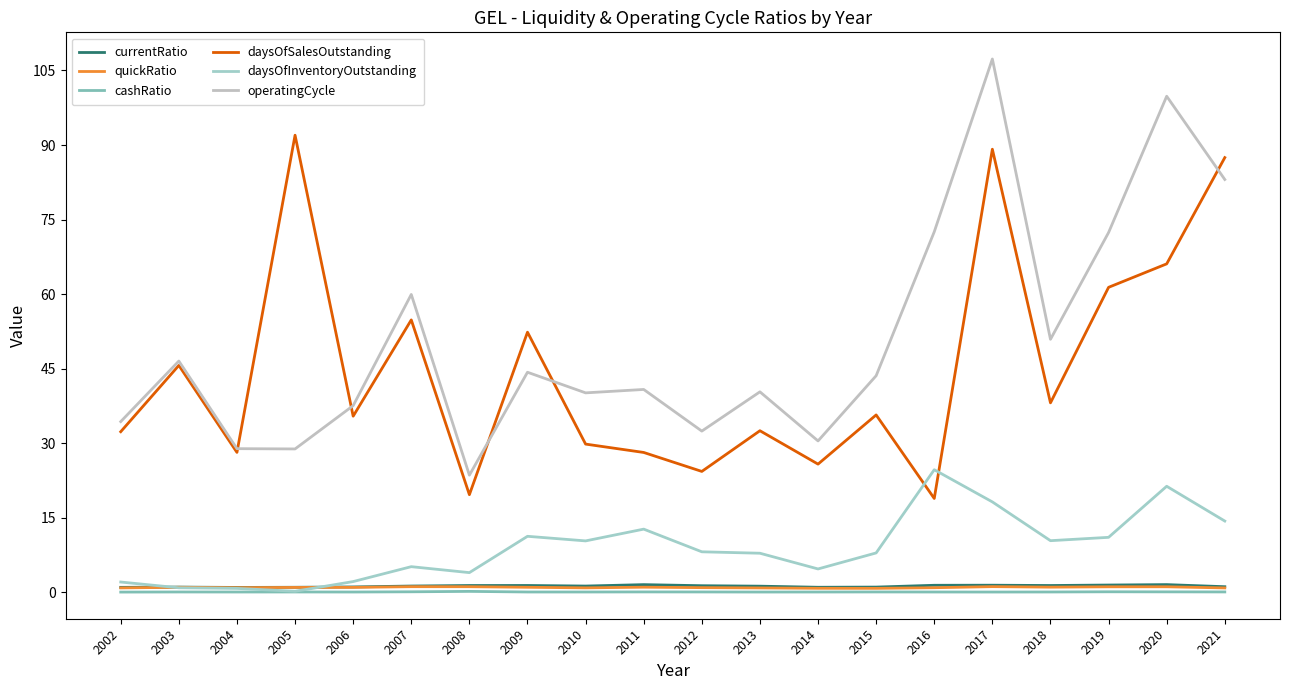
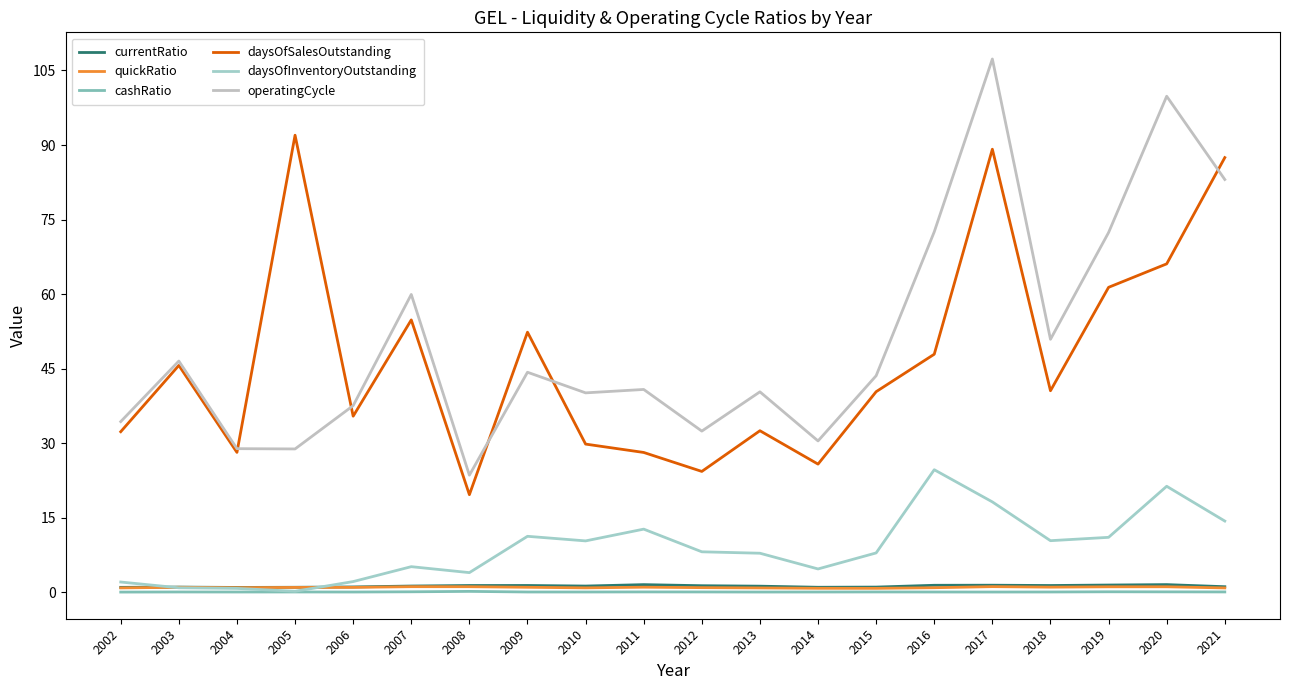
  {
    "currentRatio": {
      "2011": 2
    },
    "quickRatio": {
      "2011": 1
    },
    "daysOfSalesOutstanding": {
      "2002": 32,
      "2003": 46,
      "2004": 28,
      "2005": 92,
      "2006": 35,
      "2007": 55,
      "2008": 20,
      "2009": 52,
      "2010": 30,
      "2011": 28,
      "2012": 24,
      "2013": 32,
      "2014": 26,
-     "2015": 36,
-     "2016": 19,
+     "2015": 40,
+     "2016": 48,
      "2017": 89,
-     "2018": 38,
+     "2018": 41,
      "2019": 61,
      "2020": 66,
      "2021": 87
    }
  }
